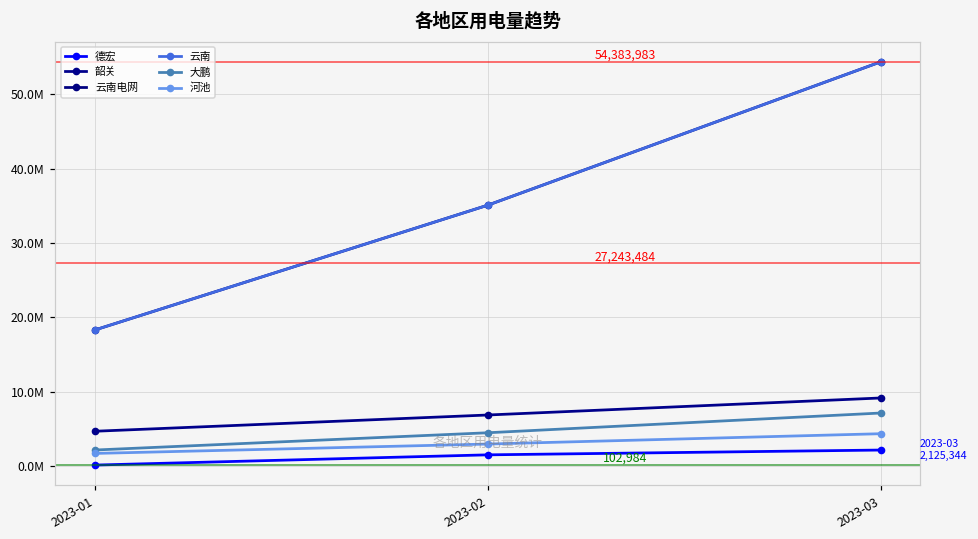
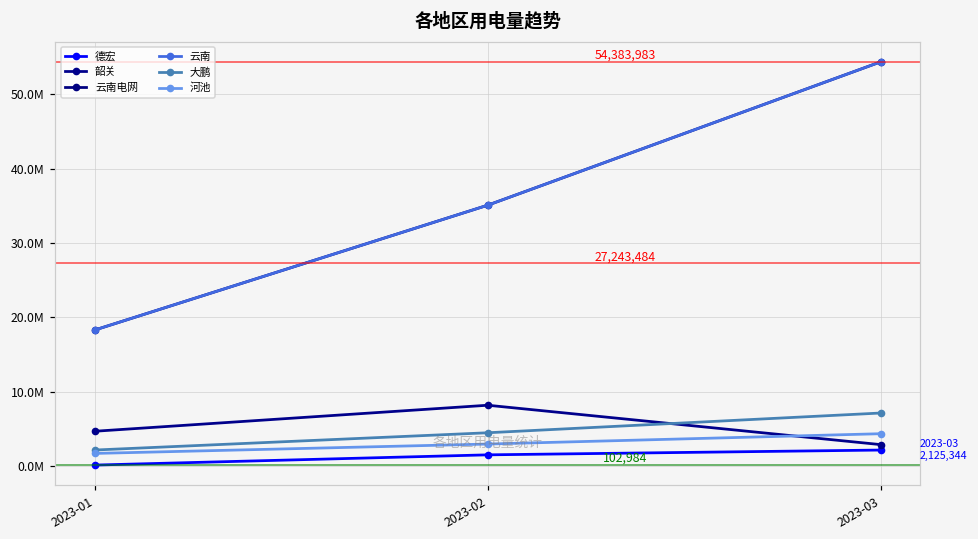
  {
    "德宏": {
      "2023-01": 0,
      "2023-02": 1000000,
      "2023-03": 2000000
    },
    "韶关": {
      "2023-01": 5000000,
-     "2023-02": 7000000,
-     "2023-03": 9000000
+     "2023-02": 8000000,
+     "2023-03": 3000000
    }
  }
